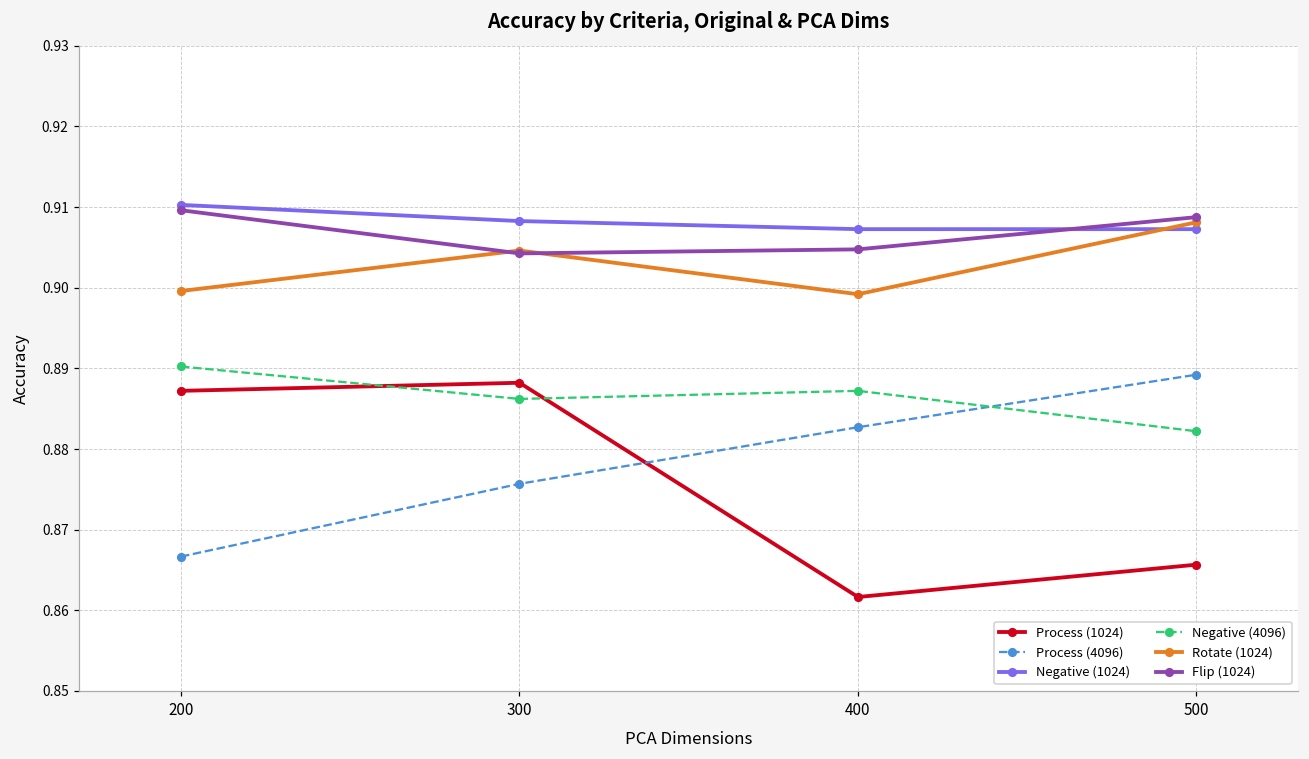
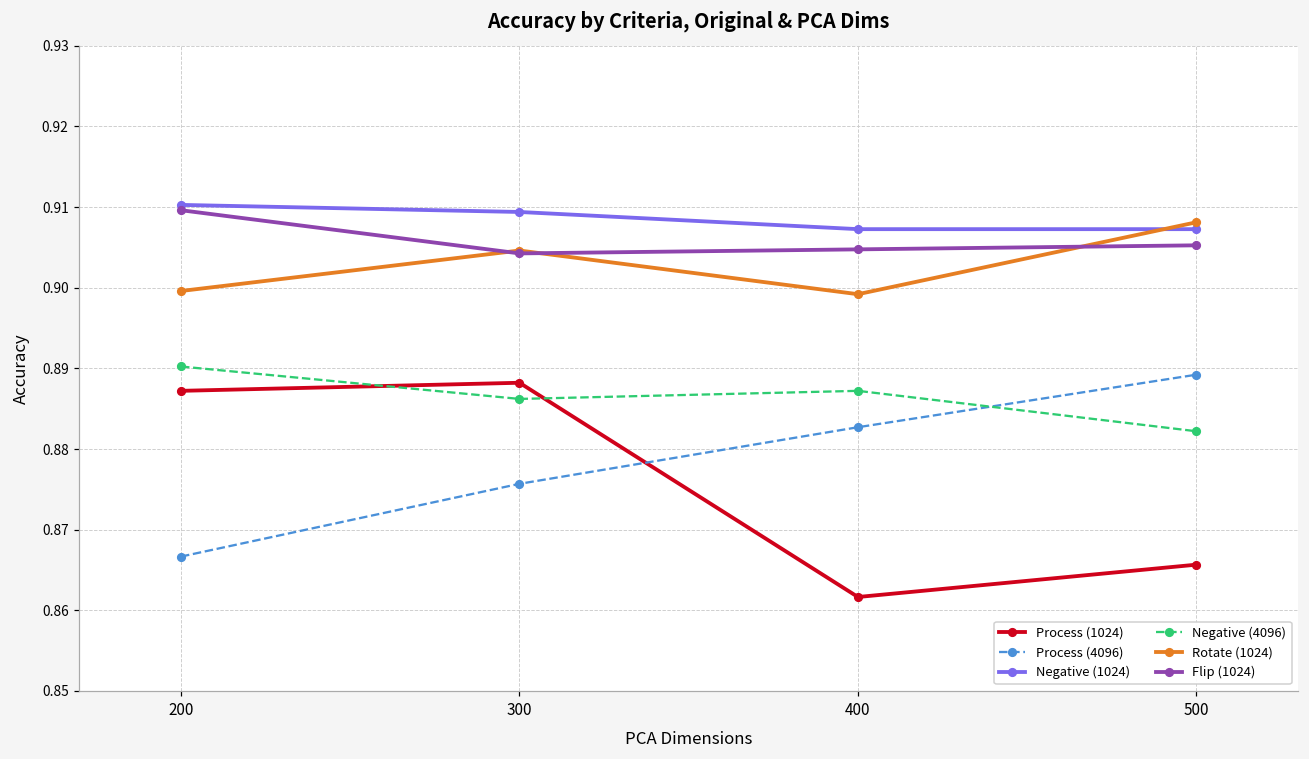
  {
    "Process (1024)": {
      "200": 0.887,
      "300": 0.888,
      "400": 0.862,
      "500": 0.866
    },
    "Process (4096)": {
      "200": 0.867,
      "300": 0.876,
      "400": 0.883,
      "500": 0.889
    },
    "Negative (1024)": {
      "200": 0.910,
-     "300": 0.908,
+     "300": 0.909,
      "400": 0.907,
      "500": 0.907
    },
    "Negative (4096)": {
      "200": 0.890,
      "300": 0.886,
      "400": 0.887,
      "500": 0.882
    },
    "Rotate (1024)": {
      "200": 0.900,
      "300": 0.905,
      "400": 0.899,
      "500": 0.908
    },
    "Flip (1024)": {
      "200": 0.910,
      "300": 0.904,
      "400": 0.905,
-     "500": 0.909
+     "500": 0.905
    }
  }
